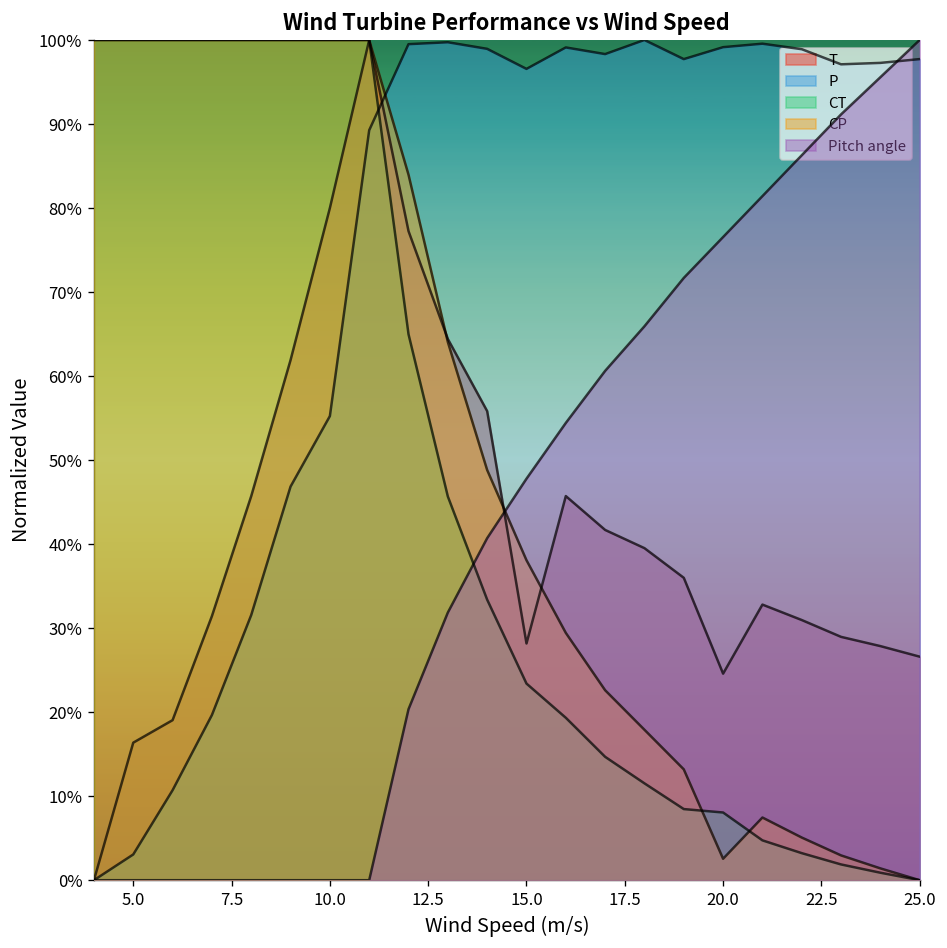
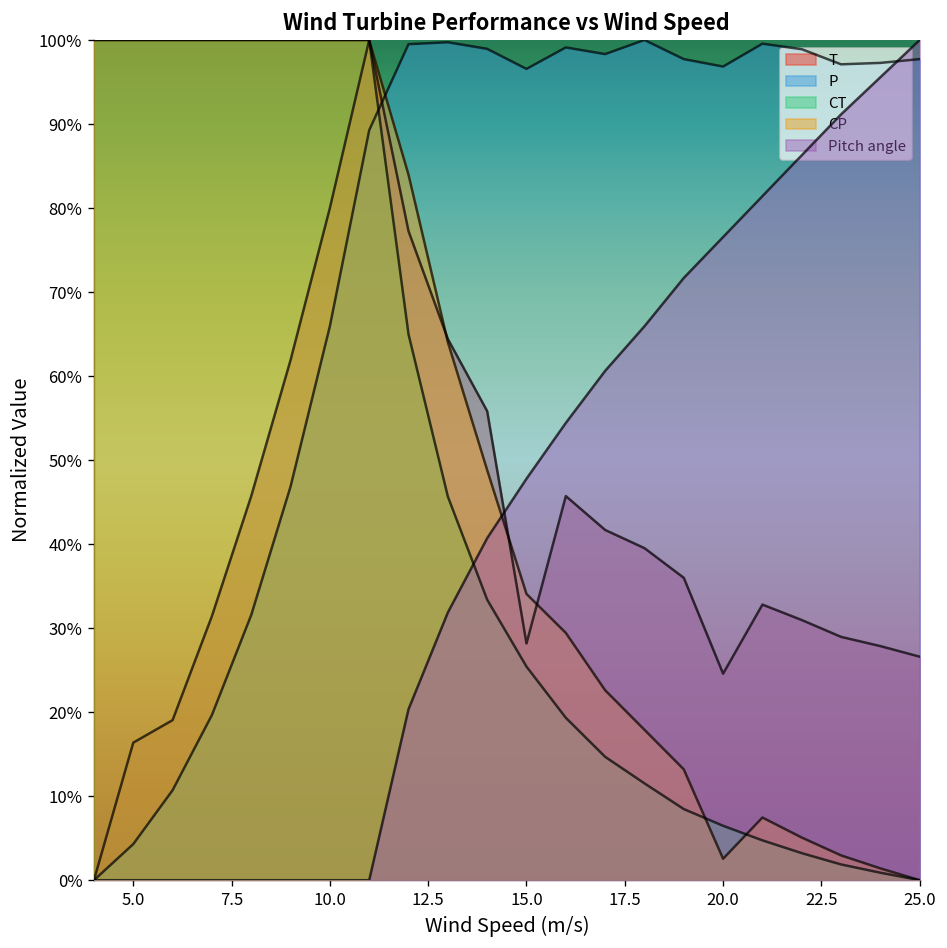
  {
    "T": {
      "5.0": "16%",
      "10.0": "80%",
      "15.0": "28%",
      "20.0": "25%",
      "25.0": "27%"
    },
    "P": {
-     "5.0": "3%",
-     "10.0": "55%",
+     "5.0": "4%",
+     "10.0": "66%",
      "15.0": "97%",
-     "20.0": "99%",
+     "20.0": "97%",
      "25.0": "98%"
    },
    "CT": {
-     "15.0": "23%",
-     "20.0": "8%"
+     "15.0": "25%",
+     "20.0": "6%"
    },
    "CP": {
-     "15.0": "38%",
+     "15.0": "34%",
      "20.0": "3%"
    },
    "Pitch angle": {
      "5.0": "0%",
      "10.0": "0%",
      "15.0": "48%",
      "20.0": "77%",
      "25.0": "100%"
    }
  }
